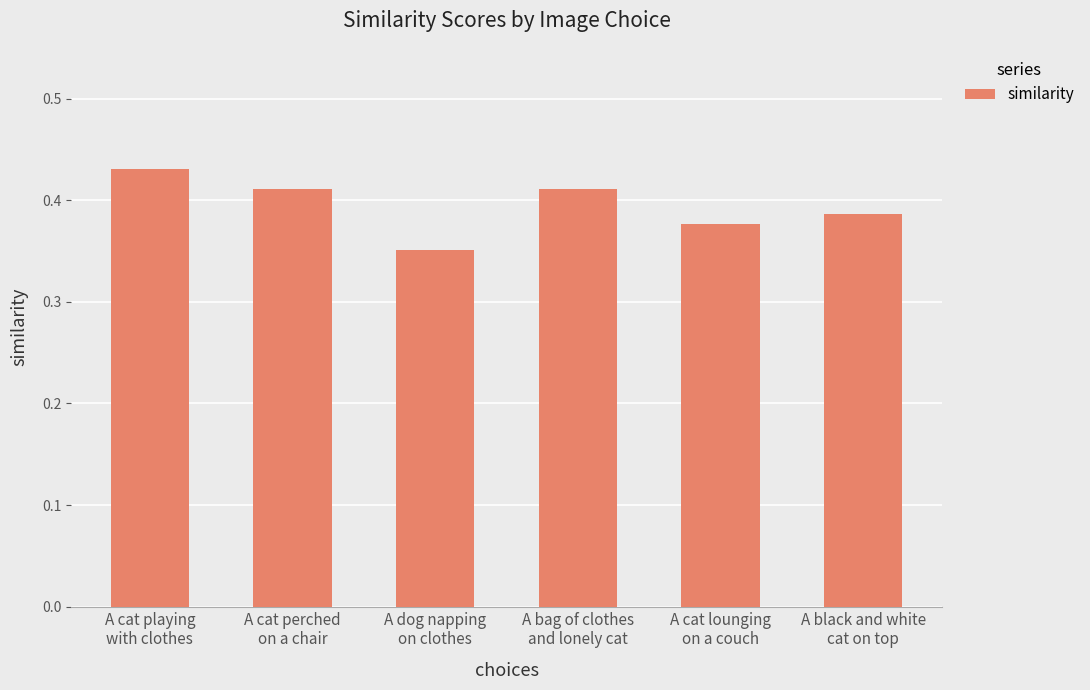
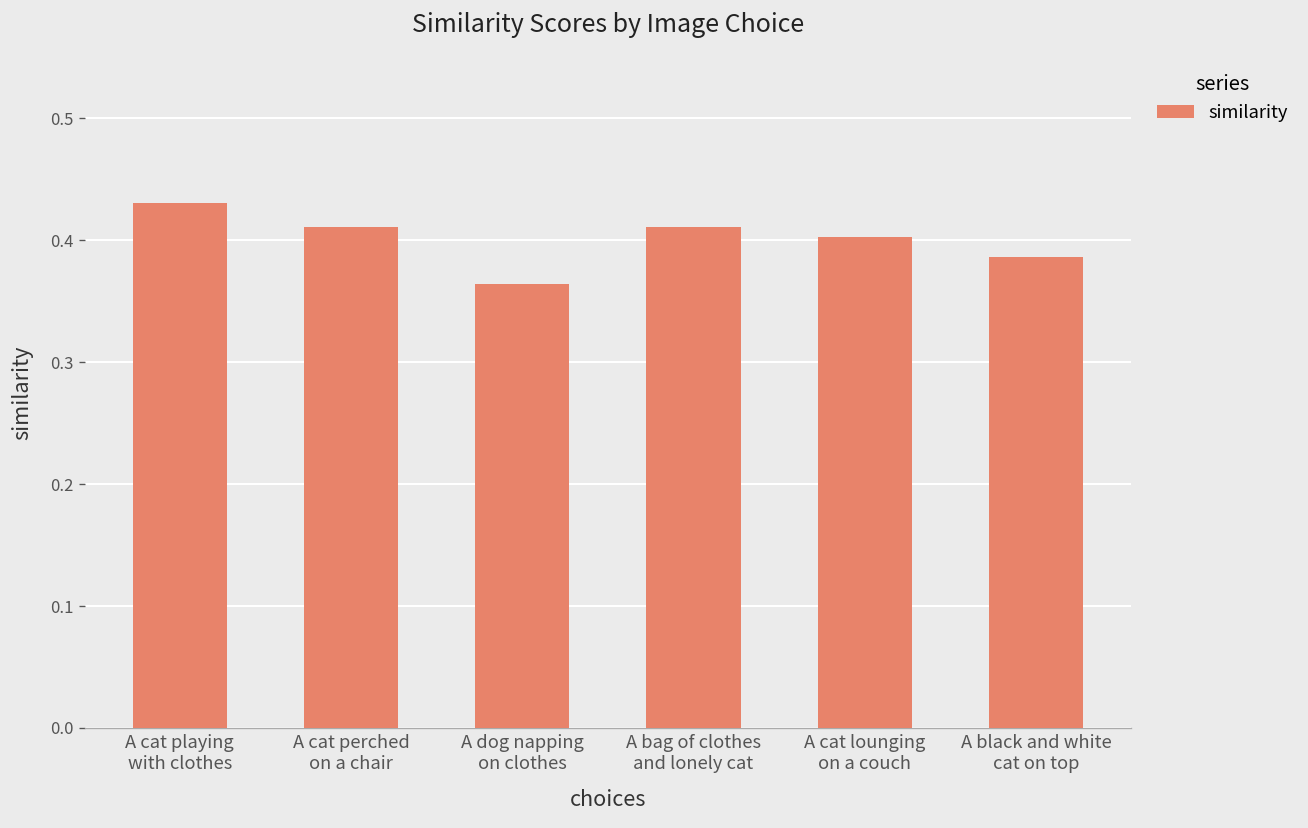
  {
    "A cat playing with clothes": 0.431,
    "A cat perched on a chair": 0.411,
-   "A dog napping on clothes": 0.351,
+   "A dog napping on clothes": 0.364,
    "A bag of clothes and lonely cat": 0.411,
-   "A cat lounging on a couch": 0.376,
+   "A cat lounging on a couch": 0.403,
    "A black and white cat on top": 0.387
  }
